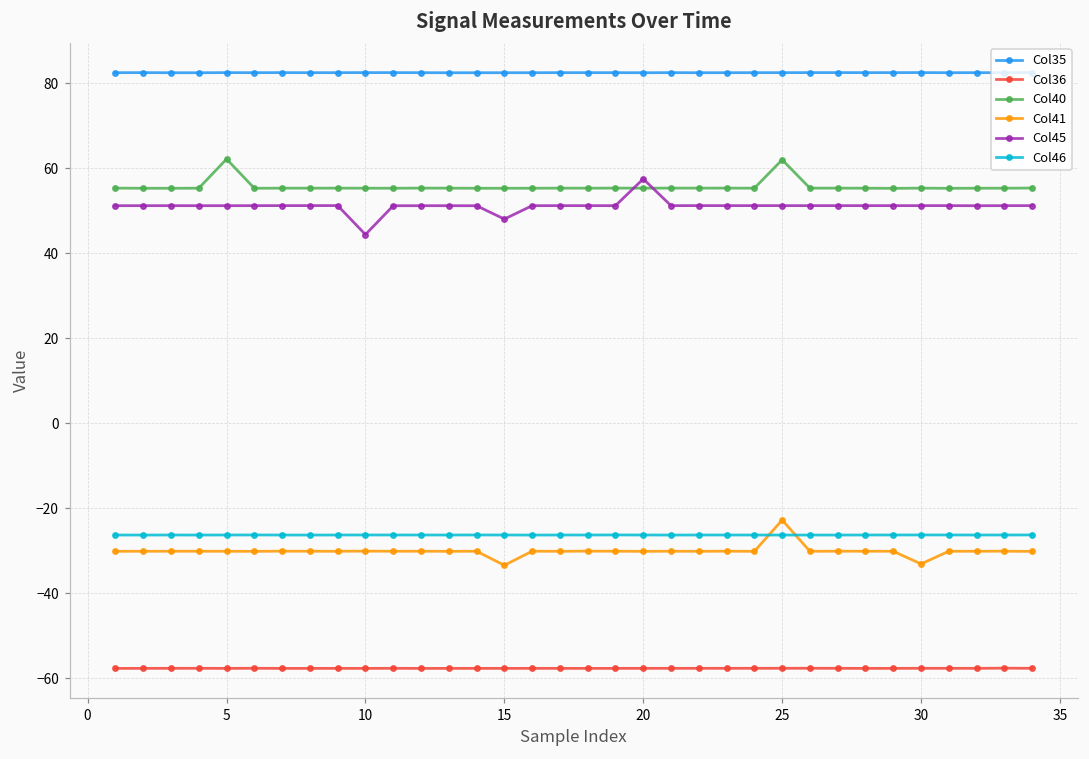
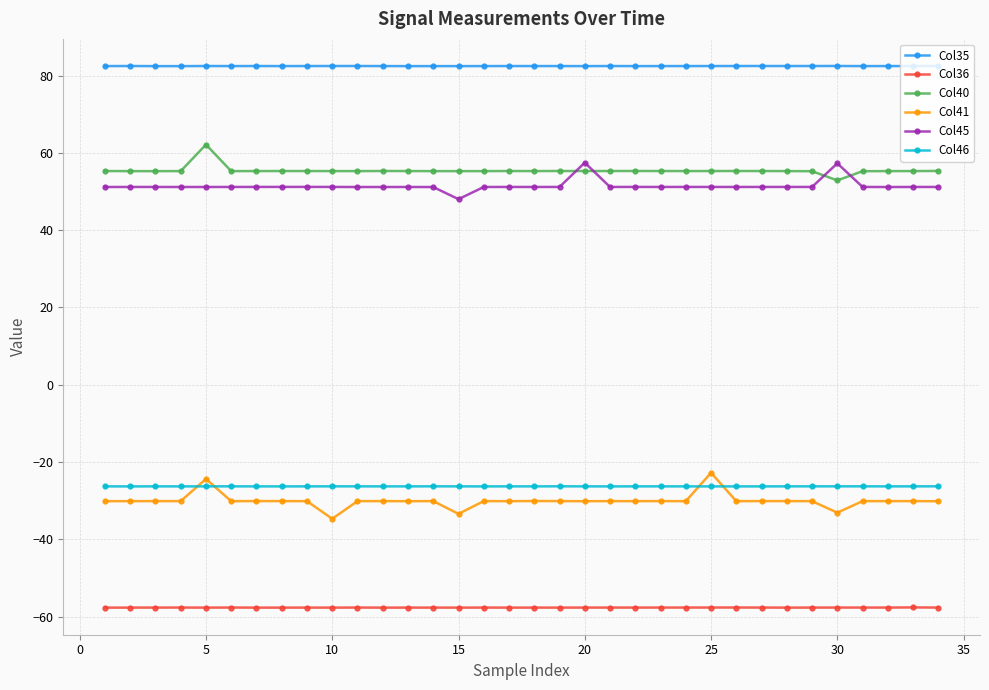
  {
    "Col36": {
      "5": -58,
      "10": -58,
      "15": -58,
      "20": -58,
      "25": -58,
      "30": -58
    },
    "Col40": {
      "5": 62,
      "10": 55,
      "15": 55,
      "20": 55,
-     "25": 62,
-     "30": 55
+     "25": 55,
+     "30": 53
    },
    "Col41": {
-     "5": -30,
-     "10": -30,
+     "5": -24,
+     "10": -35,
      "15": -33,
      "20": -30,
      "25": -23,
      "30": -33
    },
    "Col45": {
      "5": 51,
-     "10": 44,
+     "10": 51,
      "15": 48,
      "20": 57,
      "25": 51,
-     "30": 51
+     "30": 57
    }
  }
